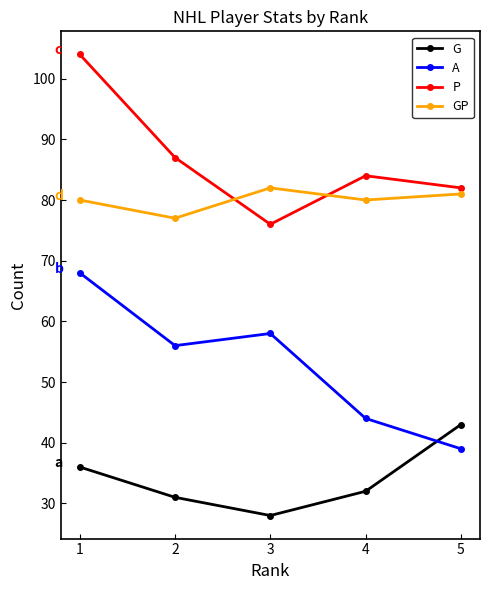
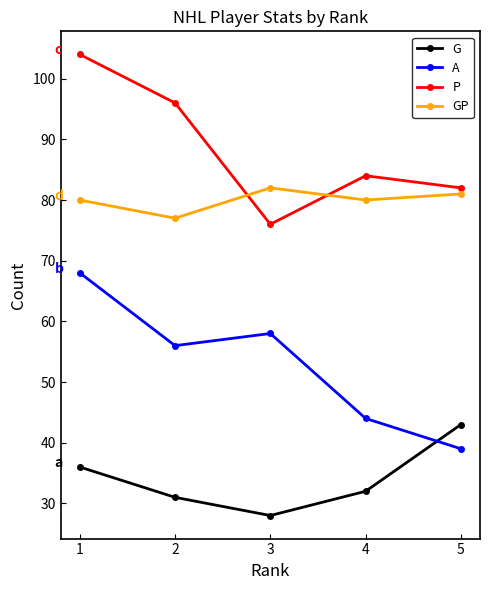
  {
    "G": {
      "1": 36,
      "2": 31,
      "3": 28,
      "4": 32,
      "5": 43
    },
    "A": {
      "1": 68,
      "2": 56,
      "3": 58,
      "4": 44,
      "5": 39
    },
    "P": {
      "1": 104,
-     "2": 87,
+     "2": 96,
      "3": 76,
      "4": 84,
      "5": 82
    },
    "GP": {
      "1": 80,
      "2": 77,
      "3": 82,
      "4": 80,
      "5": 81
    }
  }
